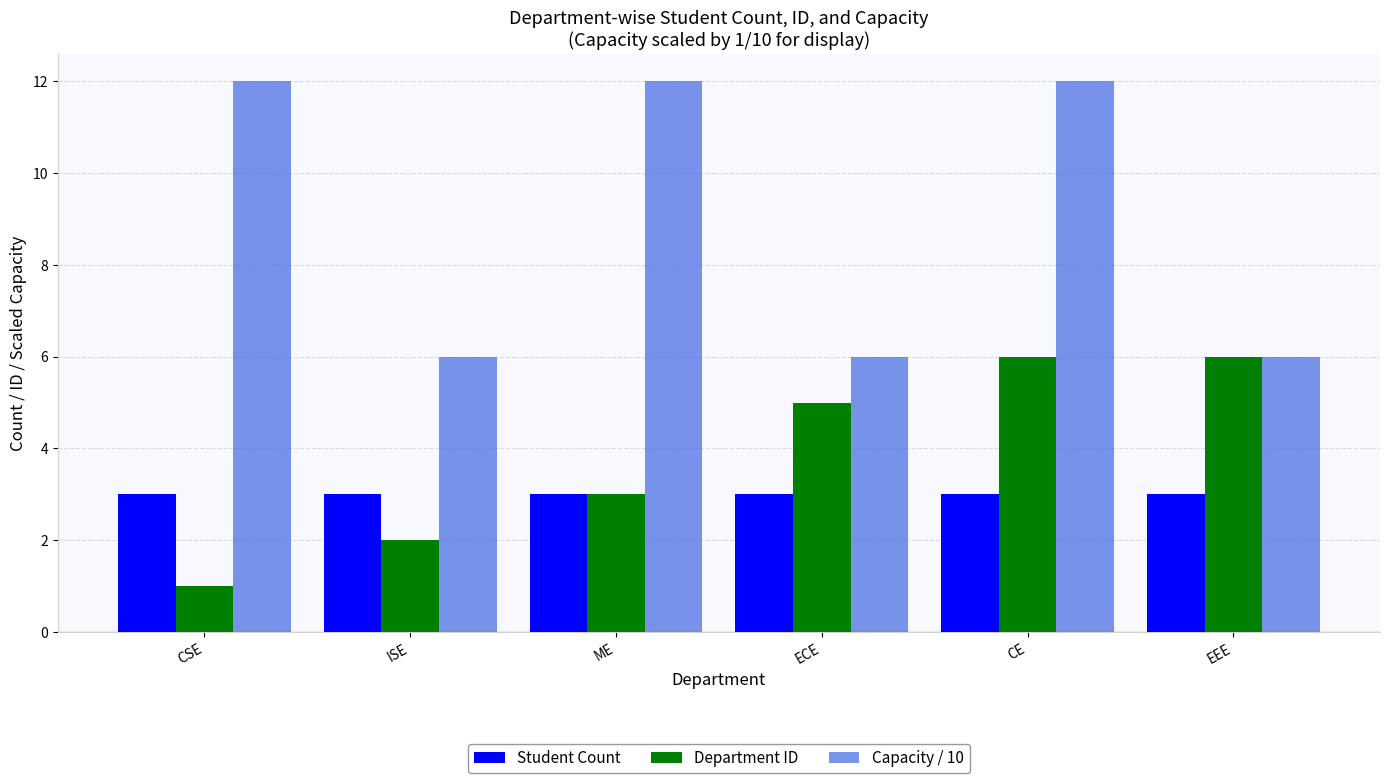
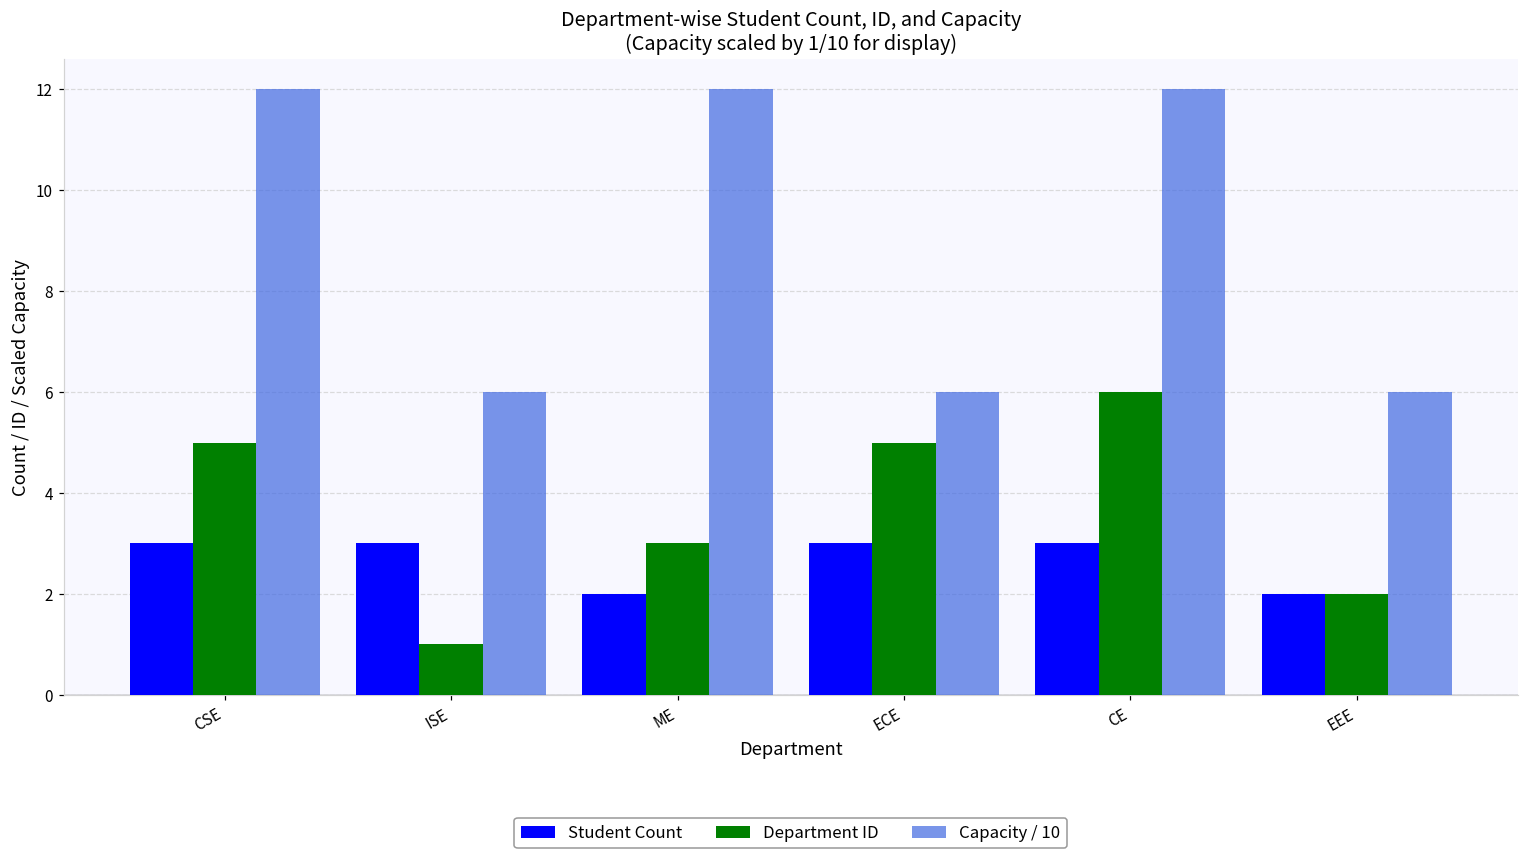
  {
    "Student Count": {
      "CSE": 3,
      "ISE": 3,
-     "ME": 3,
+     "ME": 2,
      "ECE": 3,
      "CE": 3,
-     "EEE": 3
+     "EEE": 2
    },
    "Department ID": {
-     "CSE": 1,
-     "ISE": 2,
+     "CSE": 5,
+     "ISE": 1,
      "ME": 3,
      "ECE": 5,
      "CE": 6,
-     "EEE": 6
+     "EEE": 2
    },
    "Capacity / 10": {
      "CSE": 12,
      "ISE": 6,
      "ME": 12,
      "ECE": 6,
      "CE": 12,
      "EEE": 6
    }
  }
